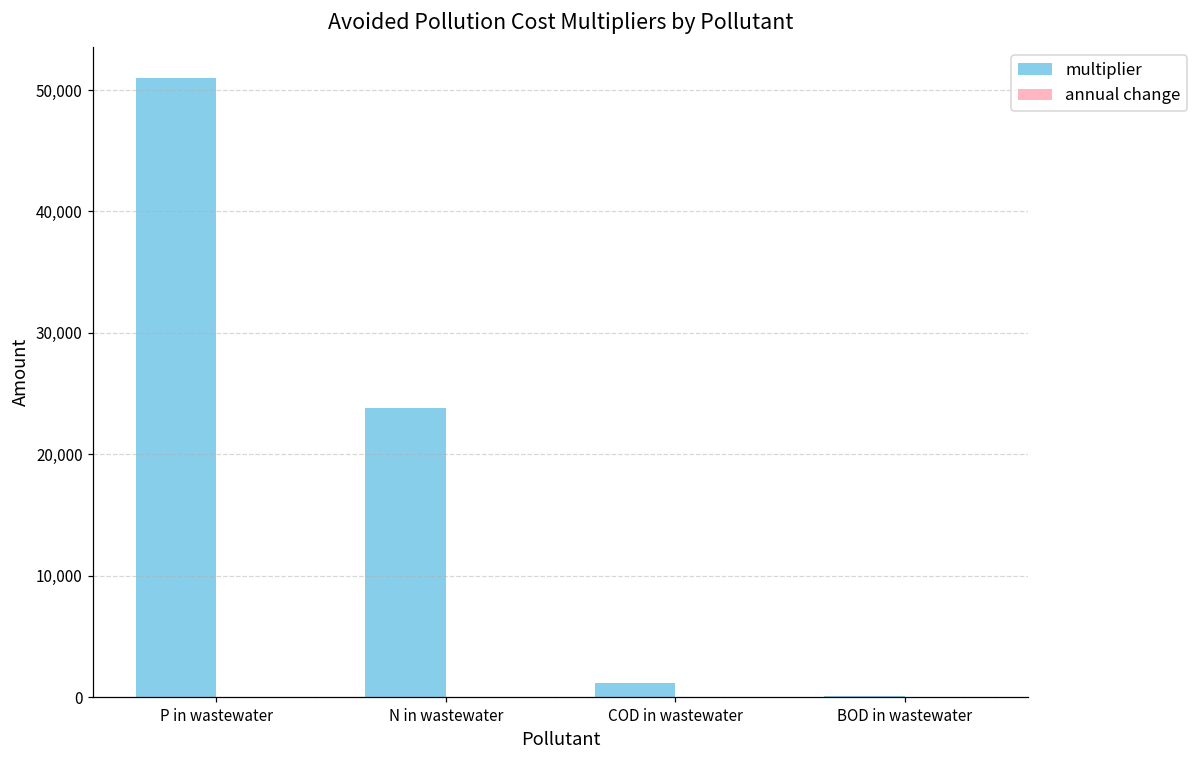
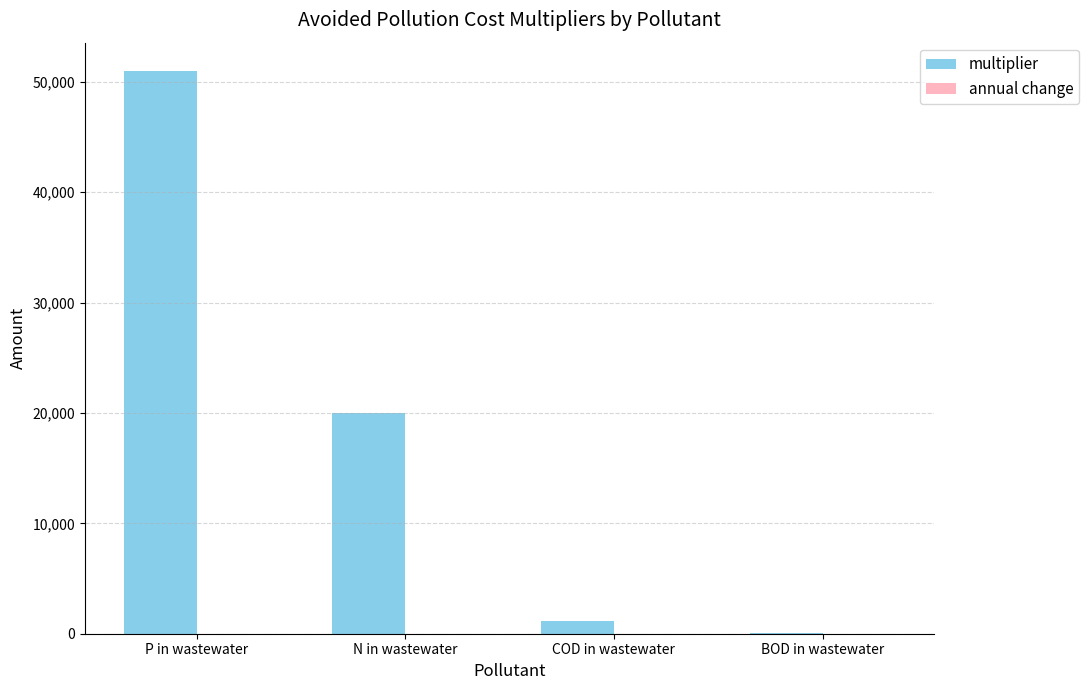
  {
    "multiplier": {
      "P in wastewater": "51,000",
-     "N in wastewater": "23,800",
+     "N in wastewater": "20,000",
      "COD in wastewater": "1,200"
    }
  }
